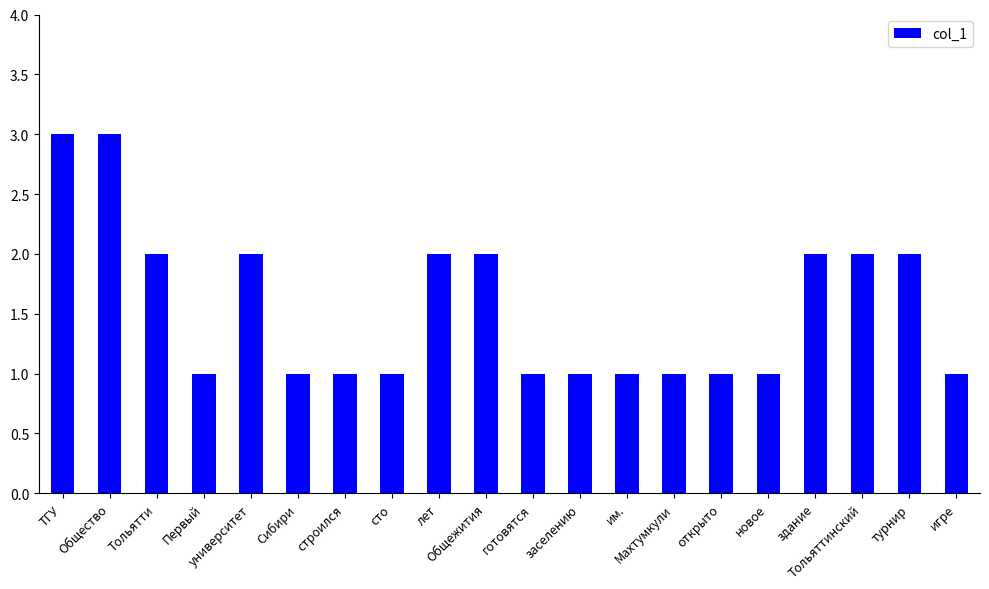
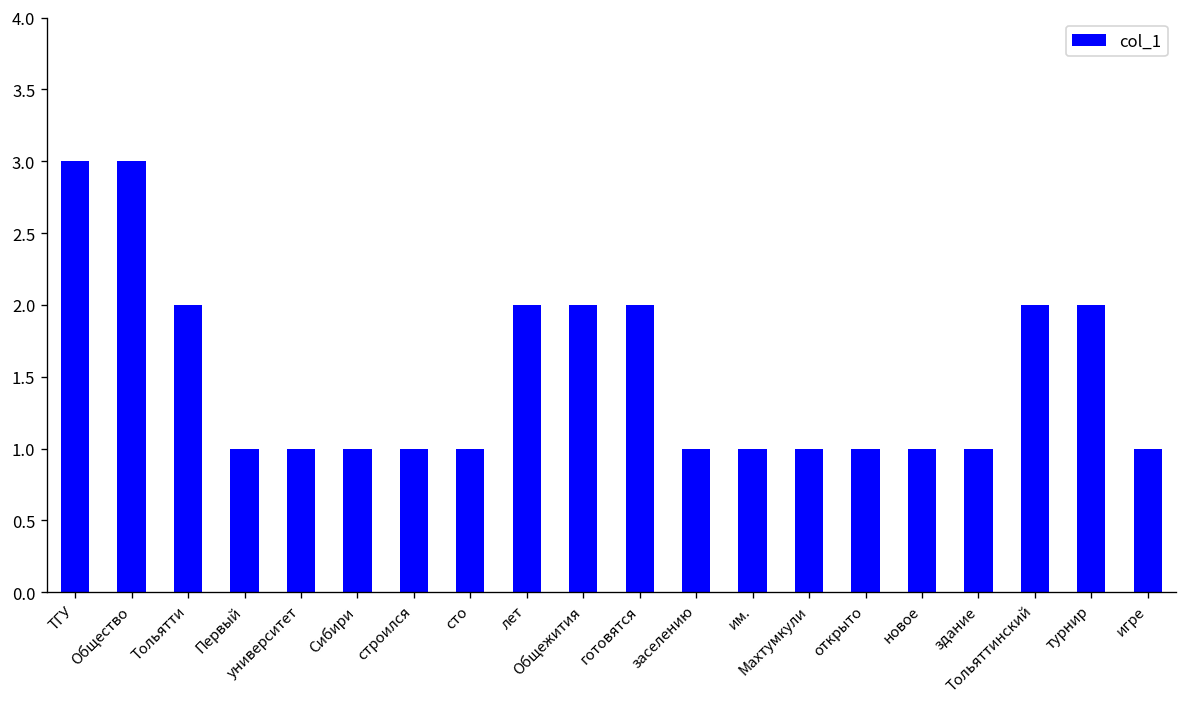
  {
    "ТГУ": 3,
    "Общество": 3,
    "Тольятти": 2,
    "Первый": 1,
-   "университет": 2,
+   "университет": 1,
    "Сибири": 1,
    "строился": 1,
    "сто": 1,
    "лет": 2,
    "Общежития": 2,
-   "готовятся": 1,
+   "готовятся": 2,
    "заселению": 1,
    "им.": 1,
    "Махтумкули": 1,
    "открыто": 1,
    "новое": 1,
-   "здание": 2,
+   "здание": 1,
    "Тольяттинский": 2,
    "турнир": 2,
    "игре": 1
  }
